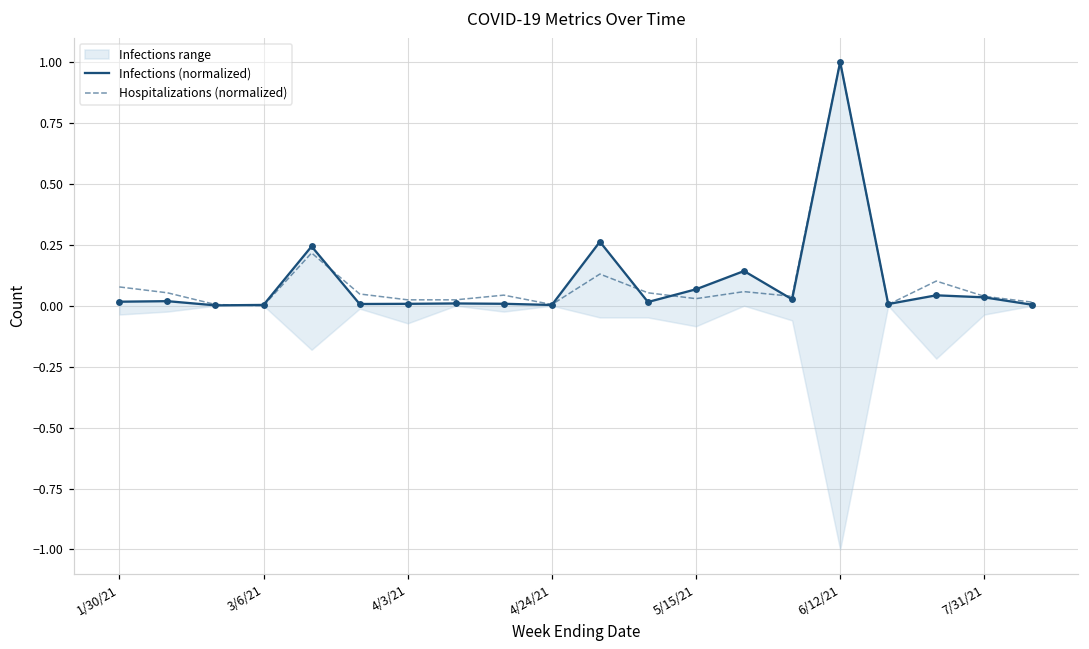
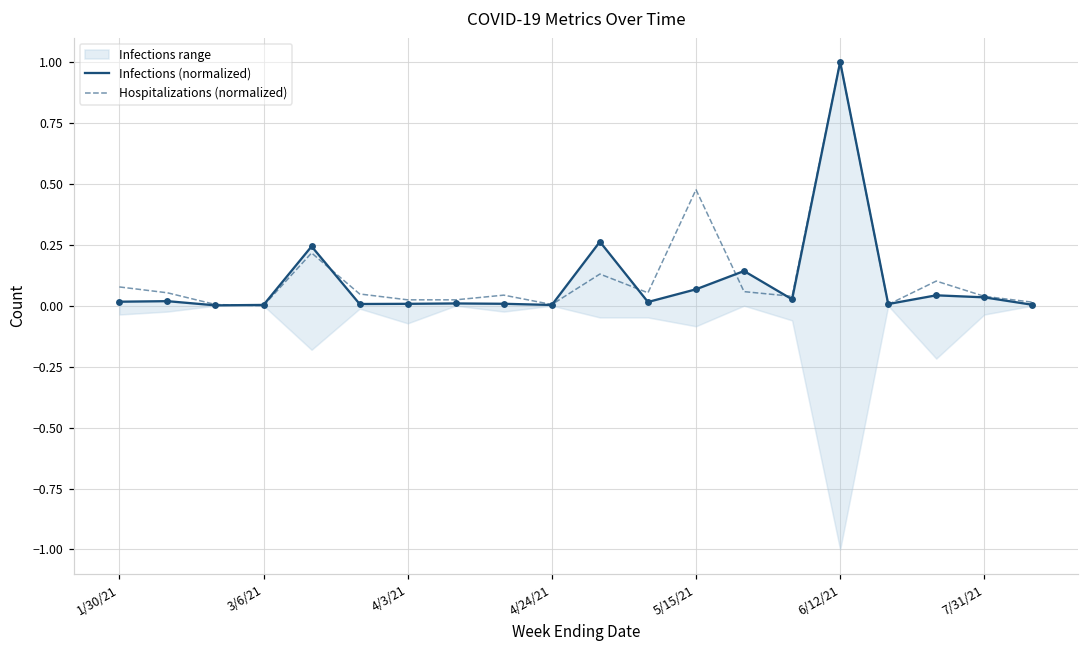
  {
    "Infections range": {
      "1/30/21": 0.02,
      "4/3/21": 0.01,
      "5/15/21": 0.07
    },
    "Hospitalizations (normalized)": {
      "1/30/21": 0.08,
      "4/3/21": 0.02,
-     "5/15/21": 0.03
+     "5/15/21": 0.48
    }
  }
